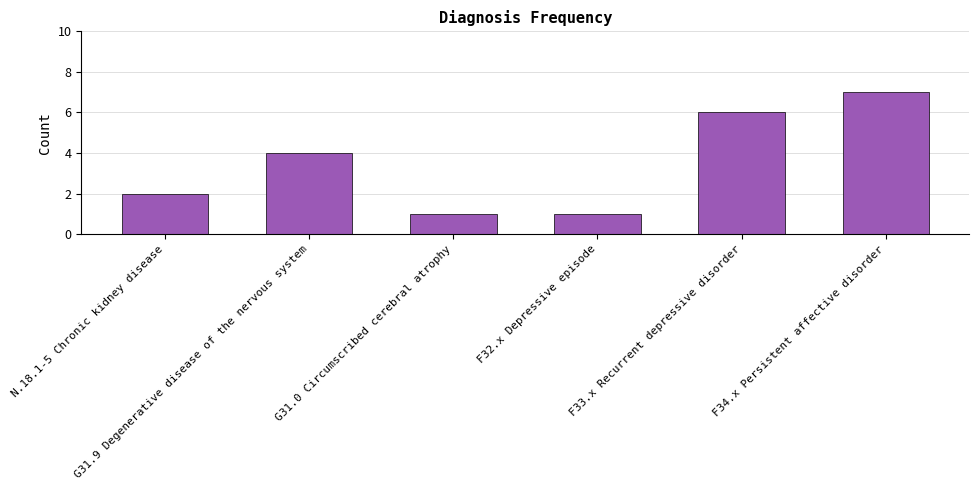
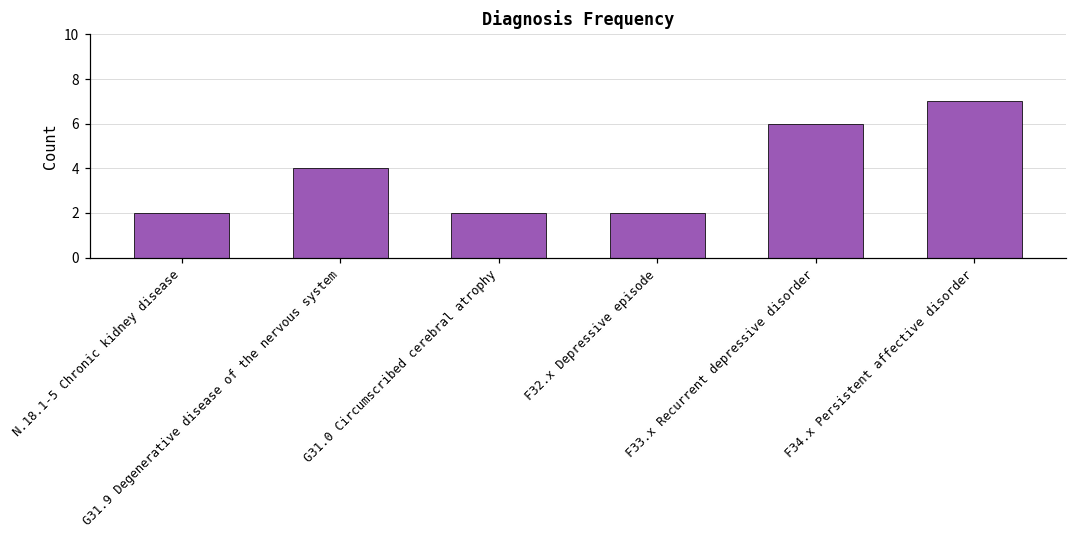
  {
    "N.18.1-5 Chronic kidney disease": 2,
    "G31.9 Degenerative disease of the nervous system": 4,
-   "G31.0 Circumscribed cerebral atrophy": 1,
-   "F32.x Depressive episode": 1,
+   "G31.0 Circumscribed cerebral atrophy": 2,
+   "F32.x Depressive episode": 2,
    "F33.x Recurrent depressive disorder": 6,
    "F34.x Persistent affective disorder": 7
  }
